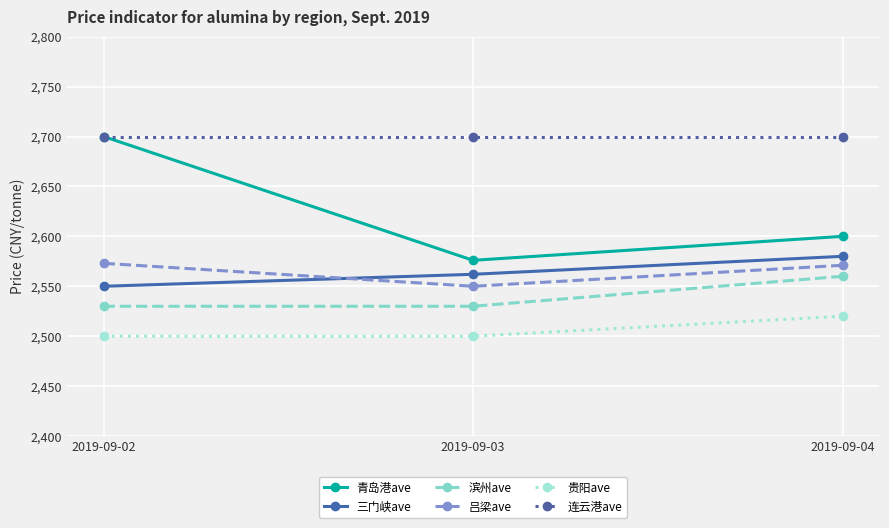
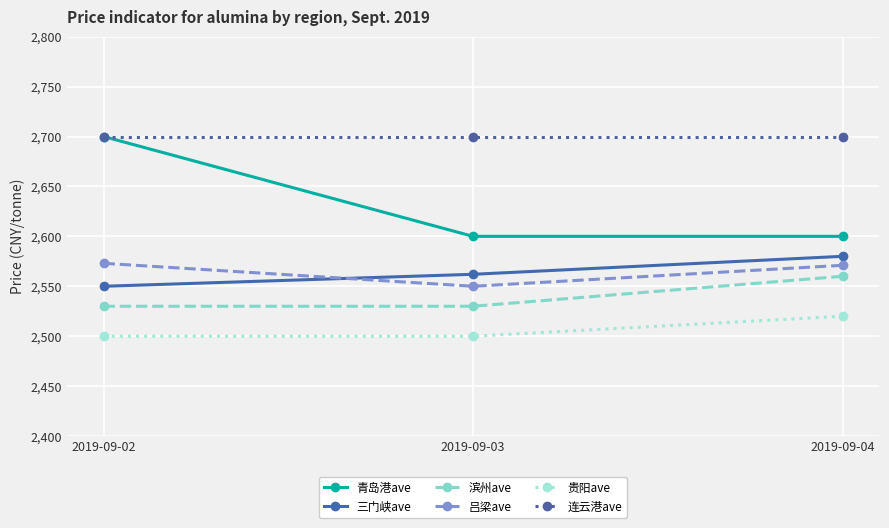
  {
    "青岛港ave": {
-     "2019-09-03": "2,580",
+     "2019-09-03": "2,600",
      "2019-09-04": "2,600"
    },
    "吕梁ave": {
      "2019-09-02": "2,570",
      "2019-09-03": "2,550",
      "2019-09-04": "2,570"
    }
  }
